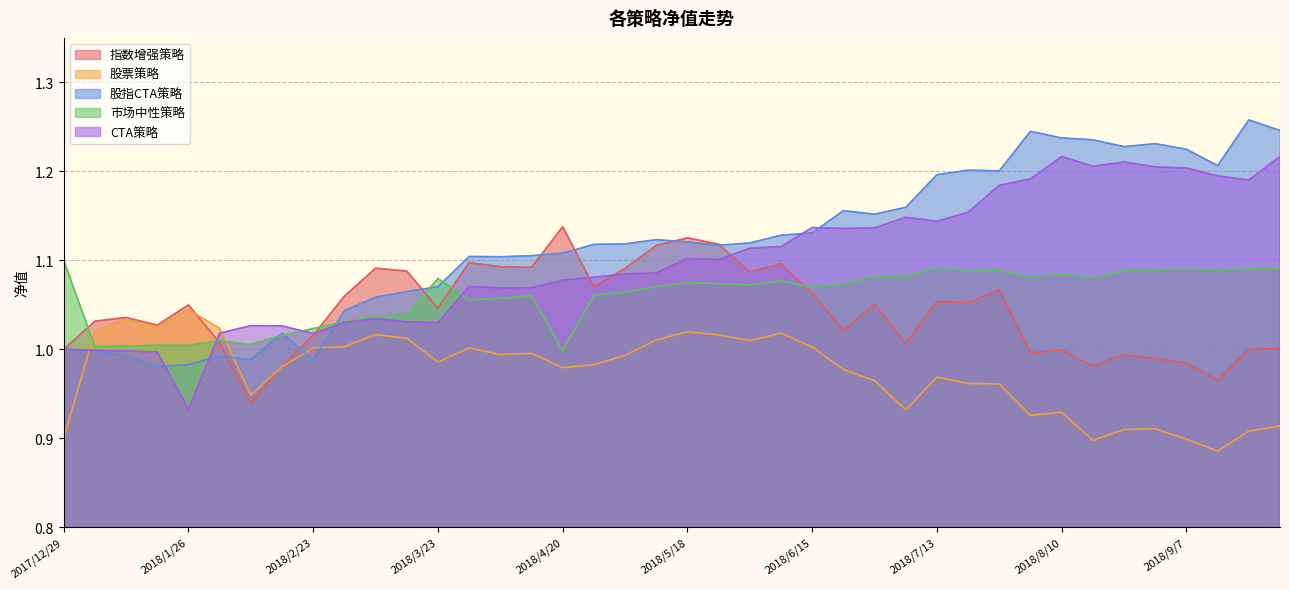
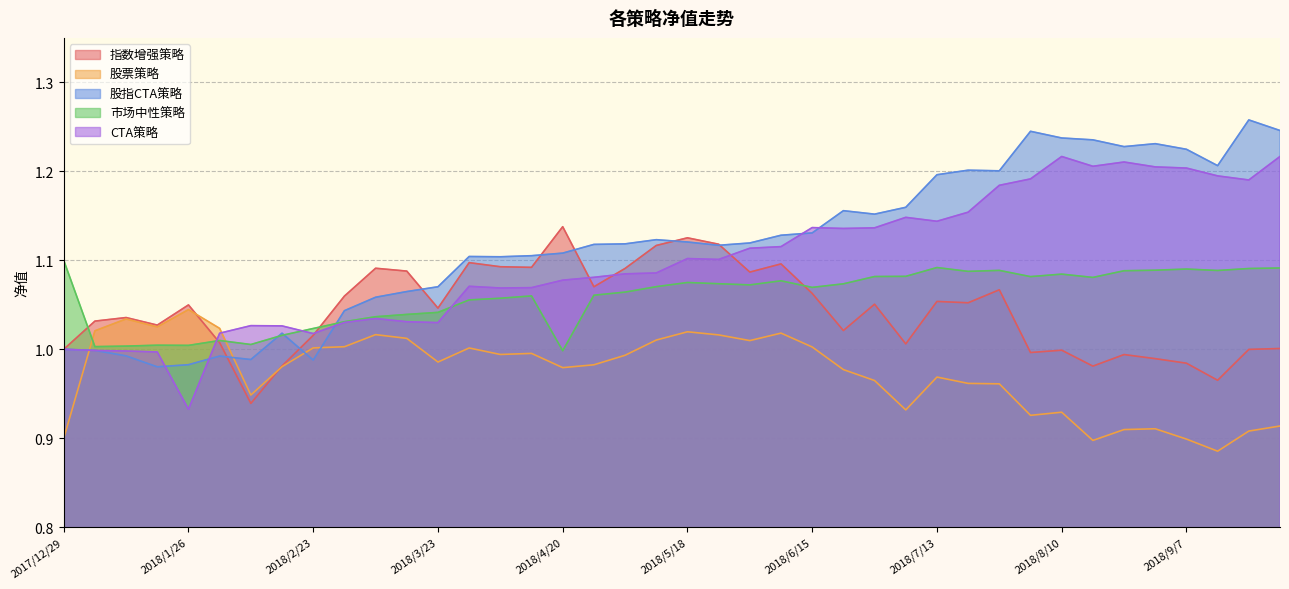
  {
    "指数增强策略": {
      "2018/1/26": 1.05,
      "2018/3/23": 1.05,
      "2018/4/20": 1.14,
      "2018/5/18": 1.13,
      "2018/6/15": 1.06,
      "2018/7/13": 1.05,
      "2018/8/10": 1.00,
      "2018/9/7": 0.98
    },
    "股票策略": {
      "2017/12/29": 0.90,
      "2018/1/26": 1.04,
      "2018/2/23": 1.00,
      "2018/3/23": 0.99,
      "2018/4/20": 0.98,
      "2018/5/18": 1.02,
      "2018/6/15": 1.00,
      "2018/7/13": 0.97,
      "2018/8/10": 0.93,
      "2018/9/7": 0.90
    },
    "股指CTA策略": {
      "2018/1/26": 0.98,
      "2018/2/23": 0.99,
      "2018/3/23": 1.07,
      "2018/4/20": 1.11,
      "2018/5/18": 1.12,
      "2018/6/15": 1.13,
      "2018/7/13": 1.20,
      "2018/8/10": 1.24,
      "2018/9/7": 1.22
    },
    "市场中性策略": {
      "2017/12/29": 1.10,
      "2018/1/26": 1.00,
      "2018/2/23": 1.02,
-     "2018/3/23": 1.08,
+     "2018/3/23": 1.04,
      "2018/4/20": 1.00,
      "2018/5/18": 1.08,
      "2018/6/15": 1.07,
      "2018/7/13": 1.09,
      "2018/8/10": 1.08,
      "2018/9/7": 1.09
    },
    "CTA策略": {
      "2018/1/26": 0.93,
      "2018/3/23": 1.03,
      "2018/4/20": 1.08,
      "2018/5/18": 1.10,
      "2018/6/15": 1.14,
      "2018/7/13": 1.14,
      "2018/8/10": 1.22,
      "2018/9/7": 1.20
    }
  }
